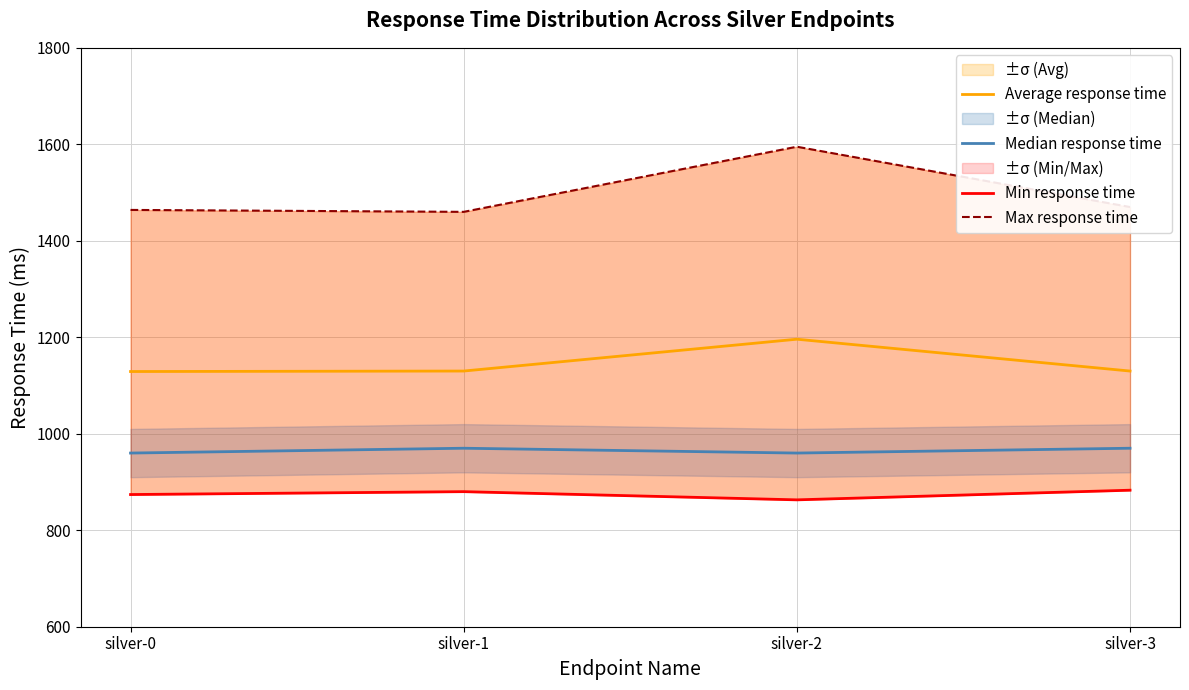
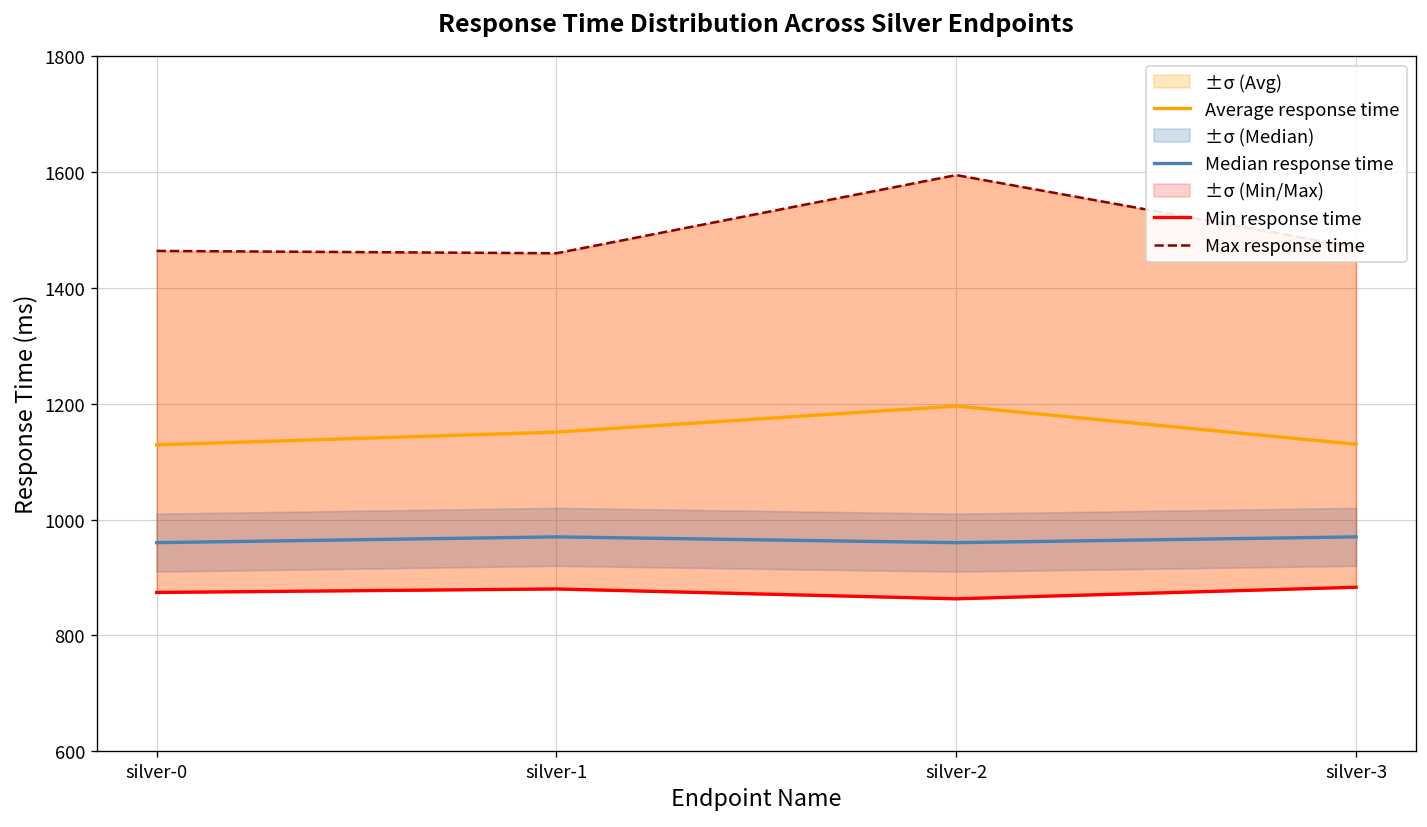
  {
    "Average response time": {
      "silver-0": 1130,
-     "silver-1": 1130,
+     "silver-1": 1150,
      "silver-2": 1200,
      "silver-3": 1130
    }
  }
